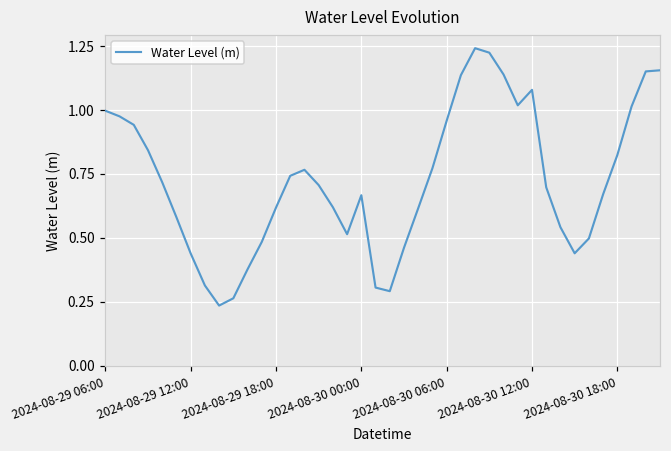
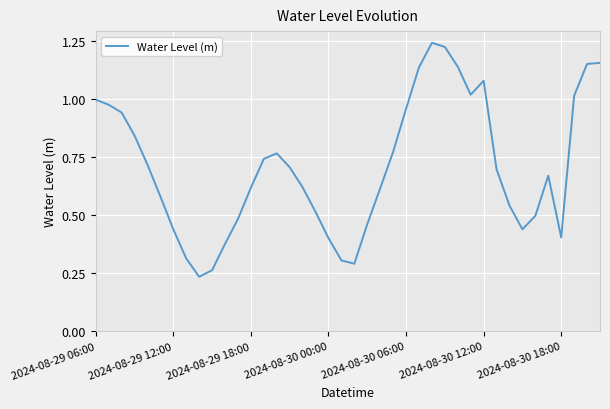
  {
    "2024-08-29 06:00": 1.00,
    "2024-08-29 12:00": 0.44,
    "2024-08-29 18:00": 0.62,
-   "2024-08-30 00:00": 0.67,
+   "2024-08-30 00:00": 0.40,
    "2024-08-30 06:00": 0.96,
    "2024-08-30 12:00": 1.08,
-   "2024-08-30 18:00": 0.82
+   "2024-08-30 18:00": 0.40
  }
